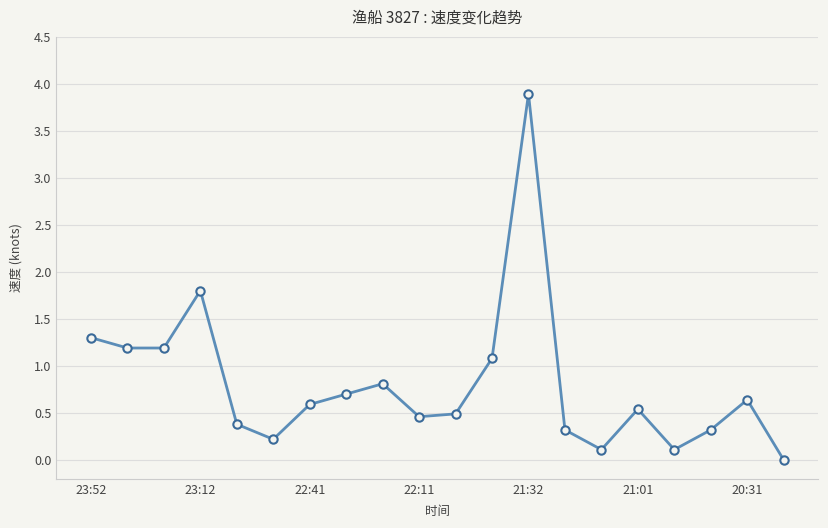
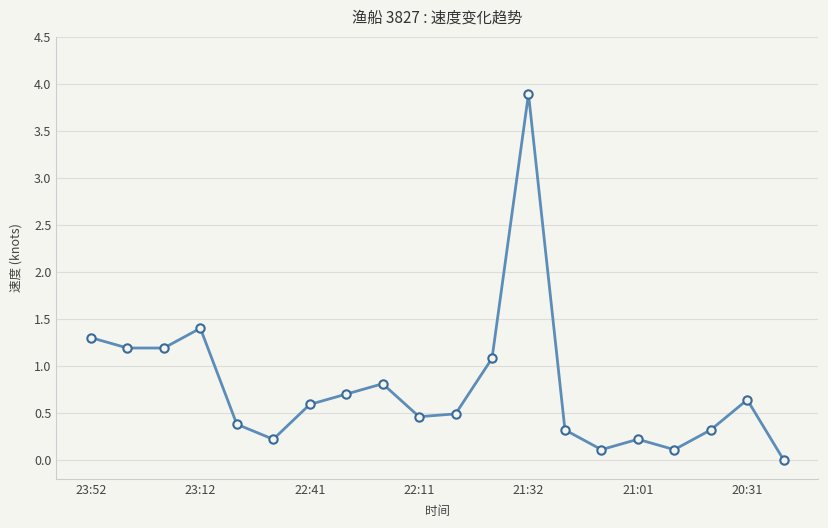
  {
    "23:52": 1.3,
-   "23:12": 1.8,
+   "23:12": 1.4,
    "22:41": 0.6,
    "22:11": 0.5,
    "21:32": 3.9,
-   "21:01": 0.5,
+   "21:01": 0.2,
    "20:31": 0.6
  }
